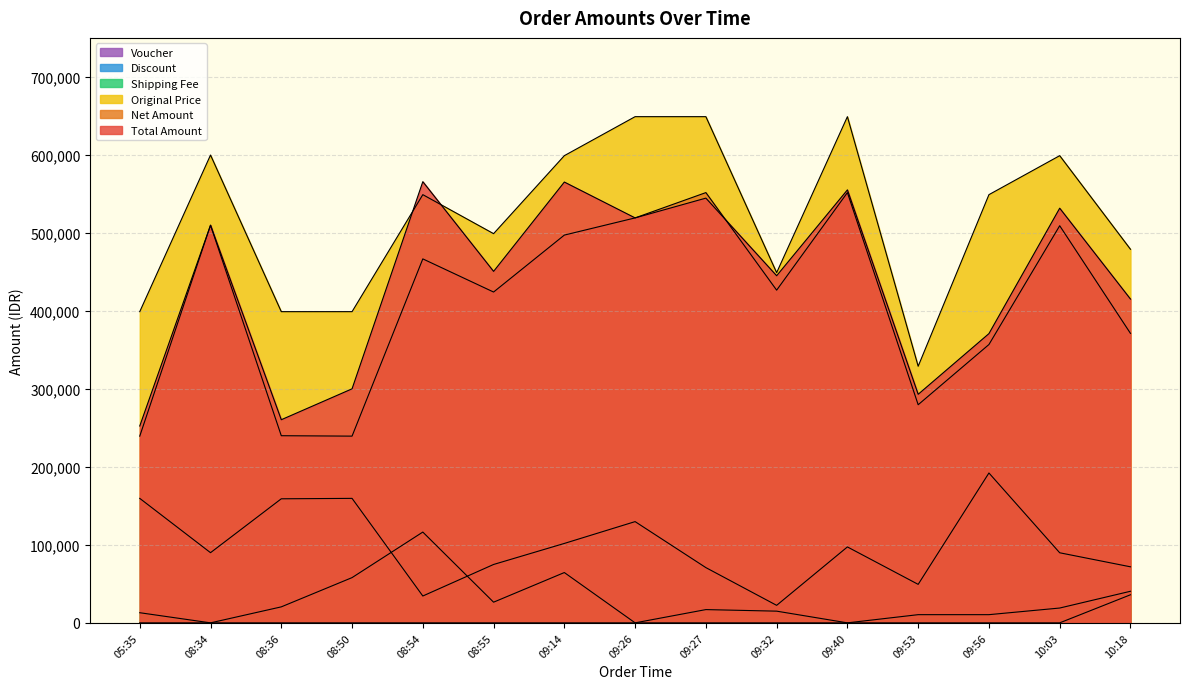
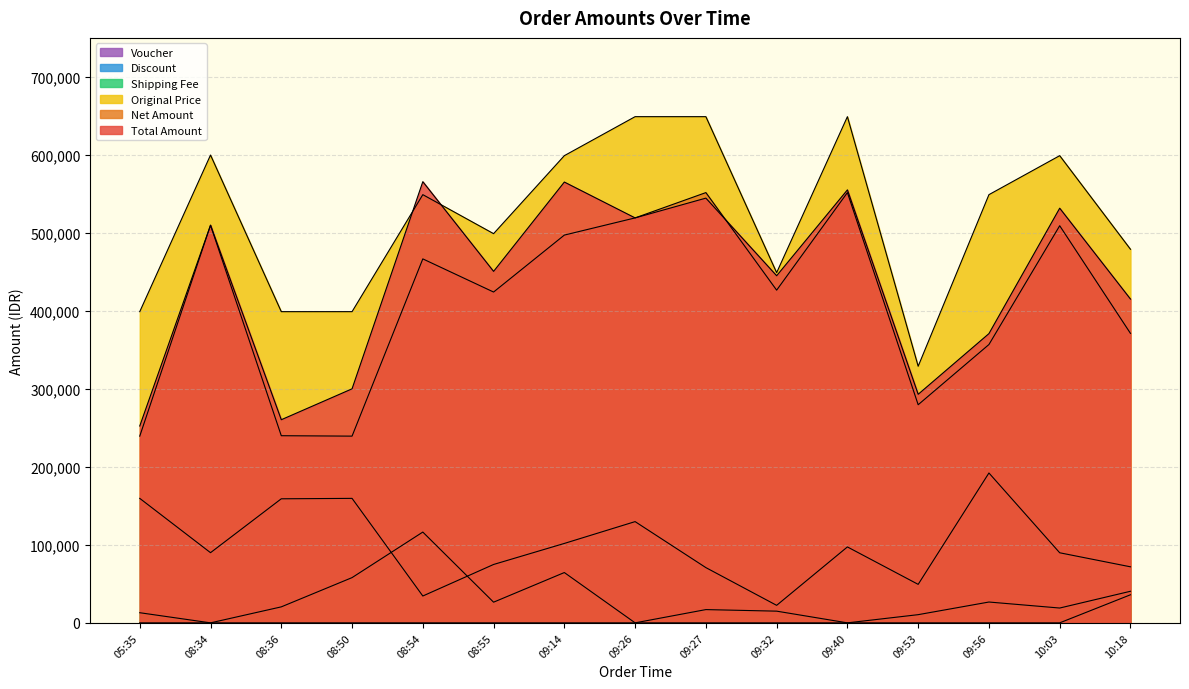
  {
    "Voucher": {
      "05:35": "0",
      "08:36": "0",
      "08:50": "0",
      "08:54": "0",
      "08:55": "0",
      "09:14": "0",
      "09:27": "0",
      "09:32": "0",
      "09:53": "0",
      "09:56": "0",
      "10:03": "0",
      "10:18": "40,000"
    },
    "Discount": {
      "05:35": "160,000",
      "08:34": "90,000",
      "08:36": "160,000",
      "08:50": "160,000",
      "08:54": "30,000",
      "08:55": "70,000",
      "09:14": "100,000",
      "09:26": "130,000",
      "09:27": "70,000",
      "09:32": "20,000",
      "09:40": "100,000",
      "09:53": "50,000",
      "09:56": "190,000",
      "10:03": "90,000",
      "10:18": "70,000"
    },
    "Shipping Fee": {
      "05:35": "10,000",
      "08:36": "20,000",
      "08:50": "60,000",
      "08:54": "120,000",
      "08:55": "30,000",
      "09:14": "60,000",
      "09:27": "20,000",
      "09:32": "20,000",
      "09:53": "10,000",
-     "09:56": "10,000",
+     "09:56": "30,000",
      "10:03": "20,000",
      "10:18": "40,000"
    },
    "Original Price": {
      "05:35": "400,000",
      "08:34": "600,000",
      "08:36": "400,000",
      "08:50": "400,000",
      "08:54": "550,000",
      "08:55": "500,000",
      "09:14": "600,000",
      "09:26": "650,000",
      "09:27": "650,000",
      "09:32": "450,000",
      "09:40": "650,000",
      "09:53": "330,000",
      "09:56": "550,000",
      "10:03": "600,000",
      "10:18": "480,000"
    }
  }
